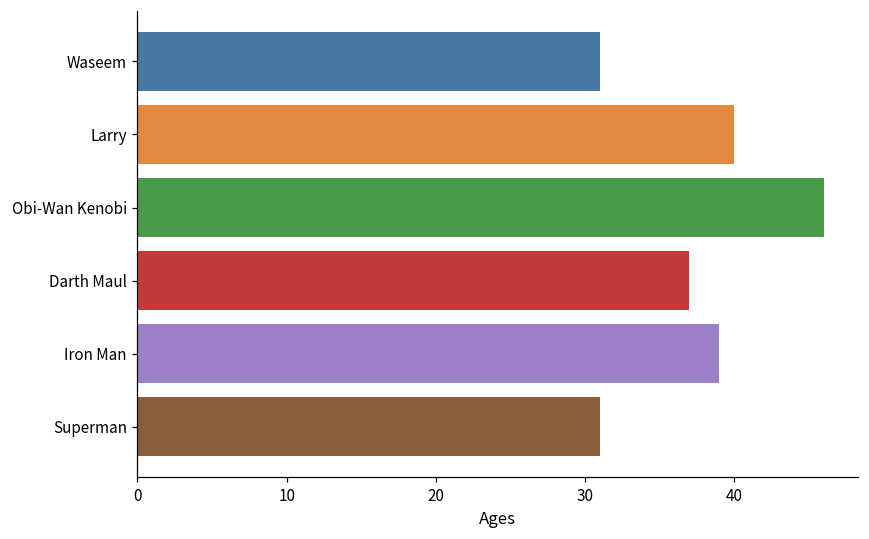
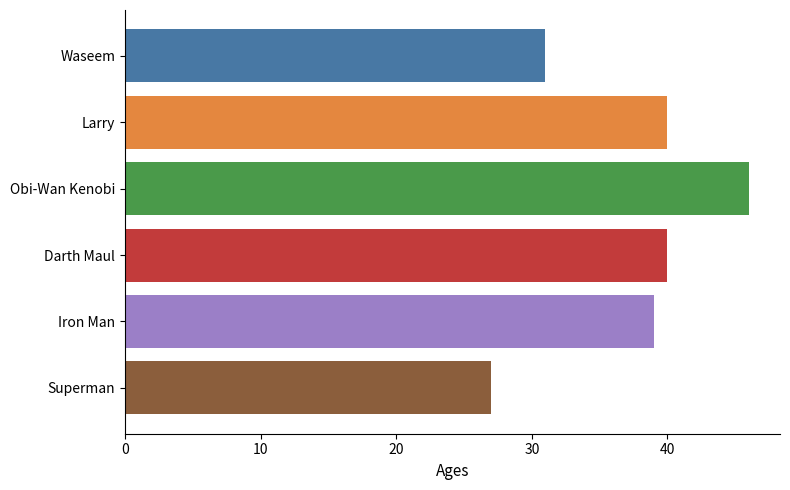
  {
    "Waseem": 31,
    "Larry": 40,
    "Obi-Wan Kenobi": 46,
-   "Darth Maul": 37,
+   "Darth Maul": 40,
    "Iron Man": 39,
-   "Superman": 31
+   "Superman": 27
  }
